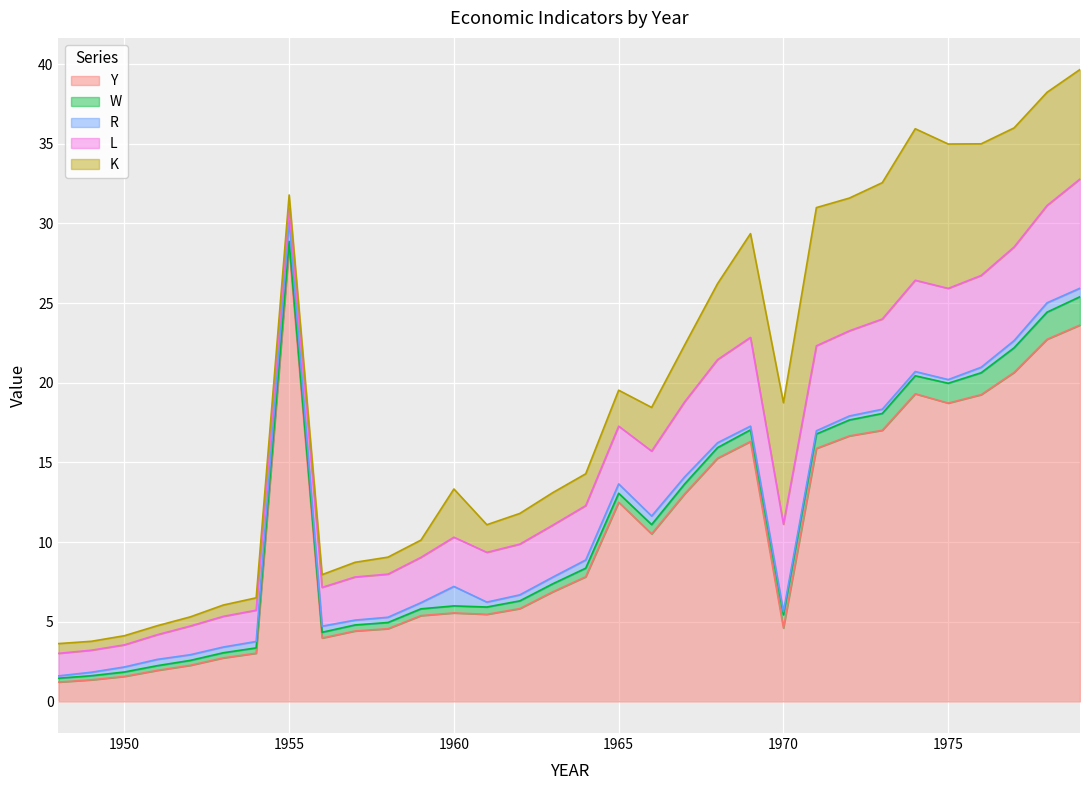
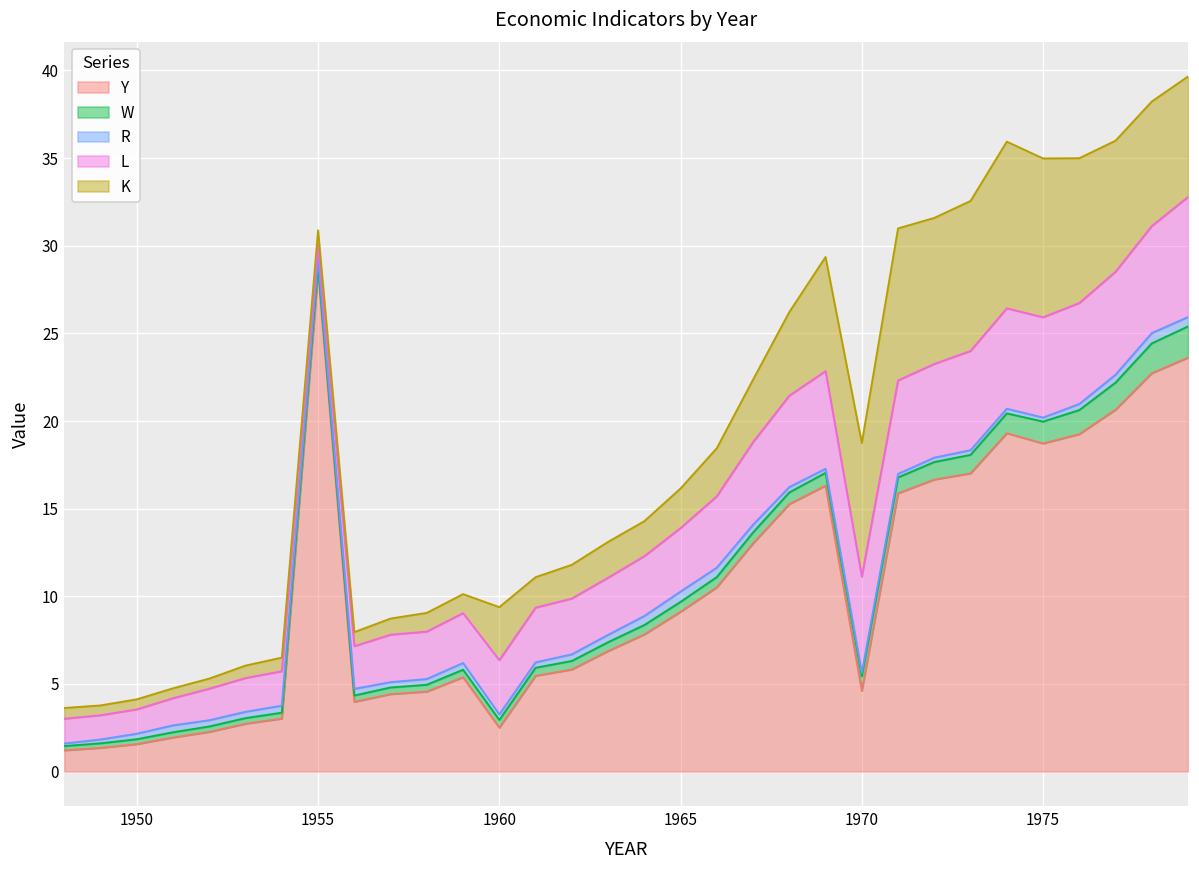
  {
    "Y": {
      "1950": 1.6,
      "1955": 28.5,
-     "1960": 5.6,
-     "1965": 12.5,
+     "1960": 2.5,
+     "1965": 9.1,
      "1970": 4.6,
      "1975": 18.7
    },
    "W": {
      "1950": 0.3,
      "1955": 0.4,
      "1960": 0.4,
      "1965": 0.6,
      "1970": 0.8,
      "1975": 1.2
    },
    "R": {
      "1950": 0.3,
-     "1955": 1.3,
-     "1960": 1.2,
+     "1955": 0.4,
+     "1960": 0.3,
      "1965": 0.6,
      "1970": 0.2,
      "1975": 0.2
    },
    "L": {
      "1950": 1.4,
      "1955": 0.8,
      "1960": 3.1,
      "1965": 3.6,
      "1970": 5.5,
      "1975": 5.7
    },
    "K": {
      "1950": 0.6,
      "1955": 0.8,
      "1960": 3.0,
      "1965": 2.3,
      "1970": 7.6,
      "1975": 9.1
    }
  }
